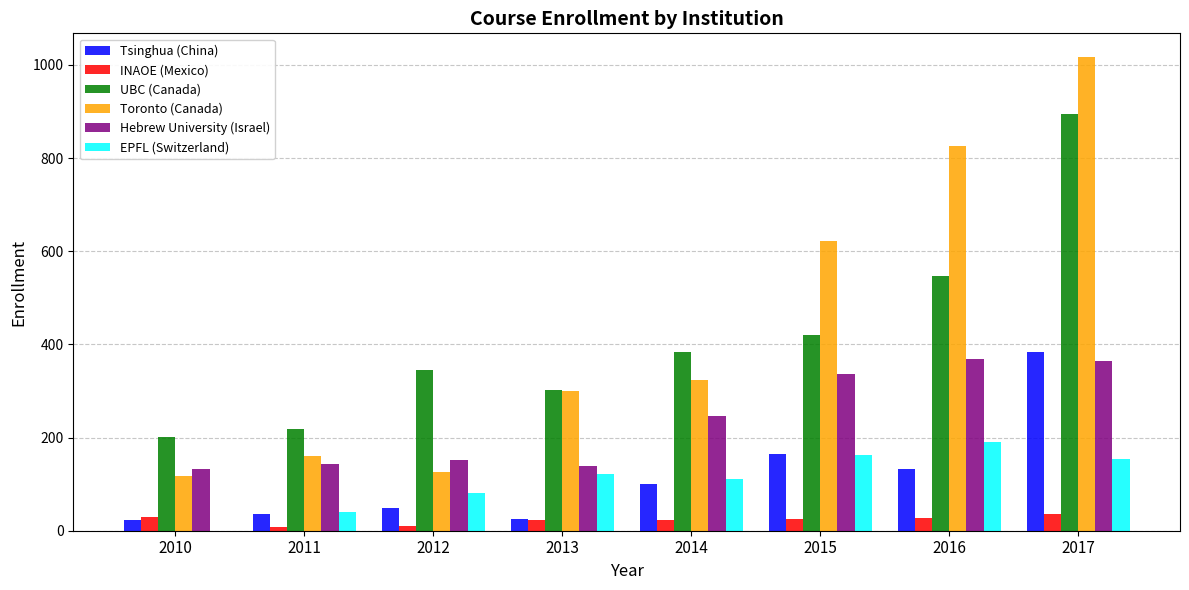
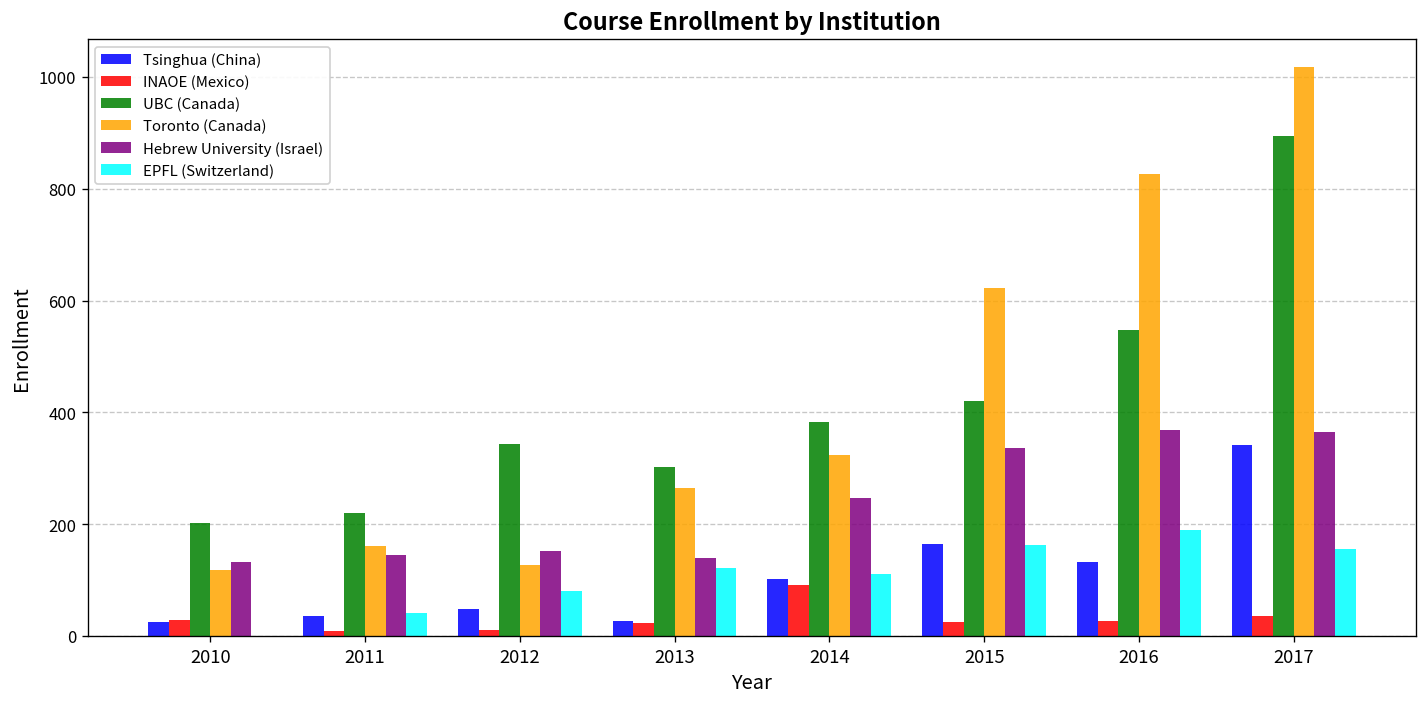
  {
    "Tsinghua (China)": {
      "2010": 20,
      "2011": 40,
      "2012": 50,
      "2013": 30,
      "2014": 100,
      "2015": 160,
      "2016": 130,
-     "2017": 380
+     "2017": 340
    },
    "INAOE (Mexico)": {
      "2010": 30,
      "2011": 10,
      "2012": 10,
      "2013": 20,
-     "2014": 20,
+     "2014": 90,
      "2015": 30,
      "2016": 30,
      "2017": 40
    },
    "UBC (Canada)": {
      "2010": 200,
      "2011": 220,
      "2012": 340,
      "2013": 300,
      "2014": 380,
      "2015": 420,
      "2016": 550,
      "2017": 900
    },
    "Toronto (Canada)": {
      "2010": 120,
      "2011": 160,
      "2012": 130,
-     "2013": 300,
+     "2013": 260,
      "2014": 320,
      "2015": 620,
      "2016": 830,
      "2017": 1020
    },
    "Hebrew University (Israel)": {
      "2010": 130,
      "2011": 140,
      "2012": 150,
      "2013": 140,
      "2014": 250,
      "2015": 340,
      "2016": 370,
      "2017": 370
    },
    "EPFL (Switzerland)": {
      "2010": 0,
      "2011": 40,
      "2012": 80,
      "2013": 120,
      "2014": 110,
      "2015": 160,
      "2016": 190,
      "2017": 160
    }
  }
